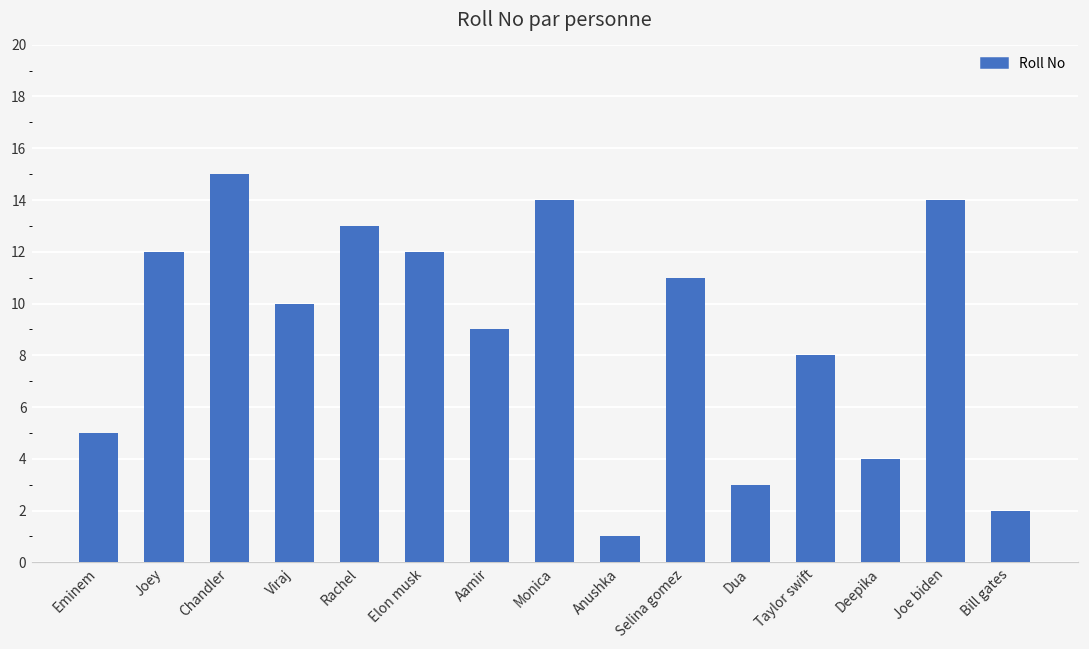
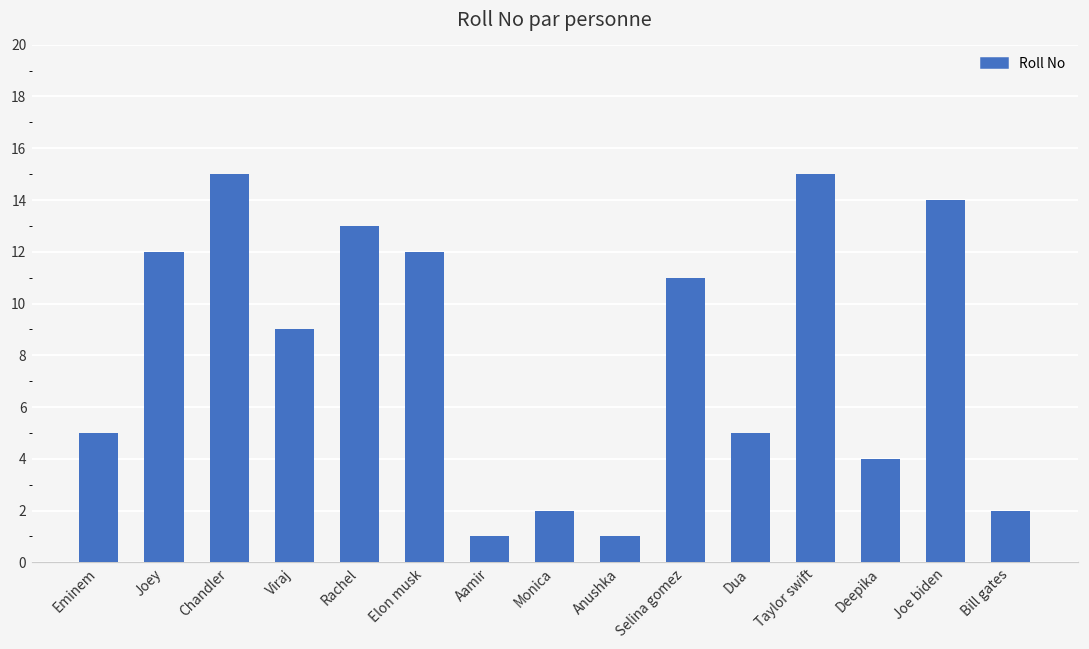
  {
    "Eminem": 5,
    "Joey": 12,
    "Chandler": 15,
-   "Viraj": 10,
+   "Viraj": 9,
    "Rachel": 13,
    "Elon musk": 12,
-   "Aamir": 9,
-   "Monica": 14,
+   "Aamir": 1,
+   "Monica": 2,
    "Anushka": 1,
    "Selina gomez": 11,
-   "Dua": 3,
-   "Taylor swift": 8,
+   "Dua": 5,
+   "Taylor swift": 15,
    "Deepika": 4,
    "Joe biden": 14,
    "Bill gates": 2
  }
